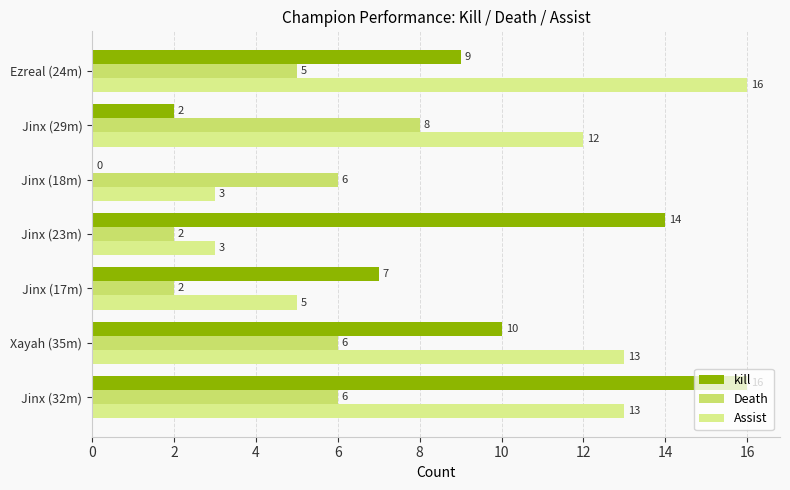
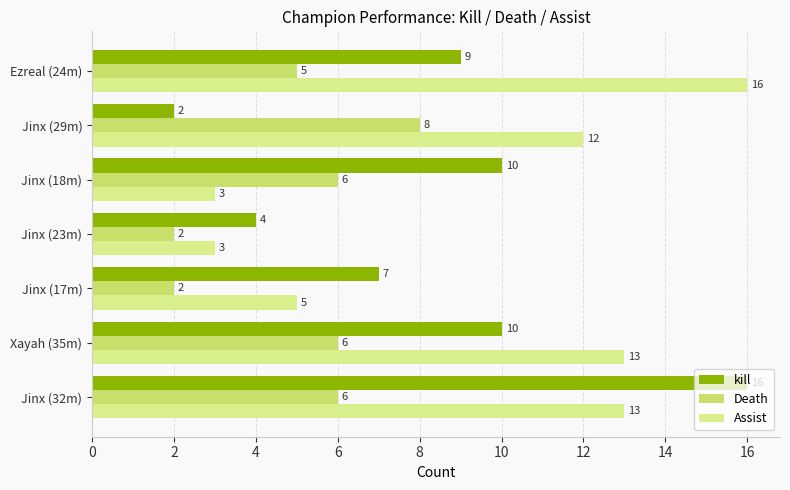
  {
    "kill": {
      "Ezreal (24m)": 9,
      "Jinx (29m)": 2,
-     "Jinx (18m)": 0,
-     "Jinx (23m)": 14,
+     "Jinx (18m)": 10,
+     "Jinx (23m)": 4,
      "Jinx (17m)": 7,
      "Xayah (35m)": 10
    }
  }
